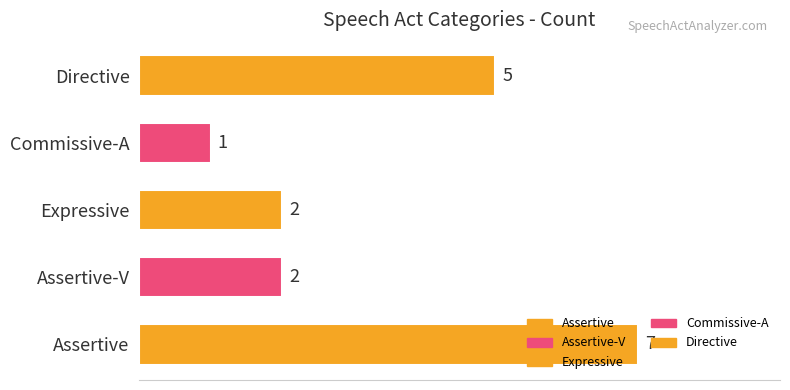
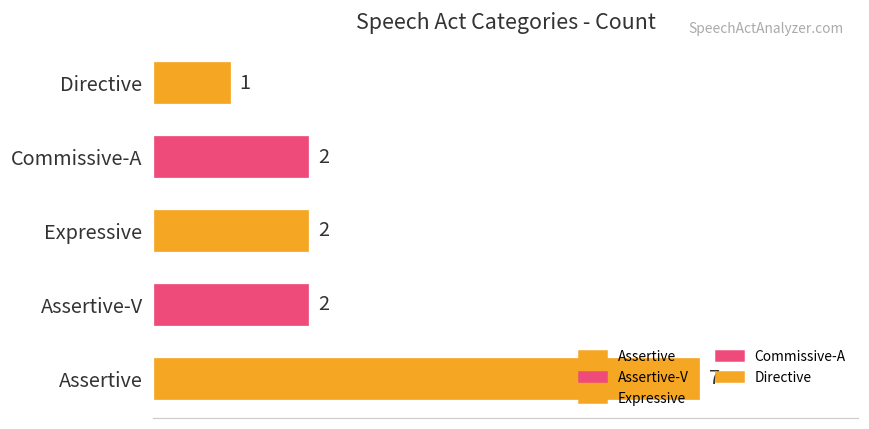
  {
-   "Directive": 5,
-   "Commissive-A": 1,
+   "Directive": 1,
+   "Commissive-A": 2,
    "Expressive": 2,
    "Assertive-V": 2,
    "Assertive": 7
  }
